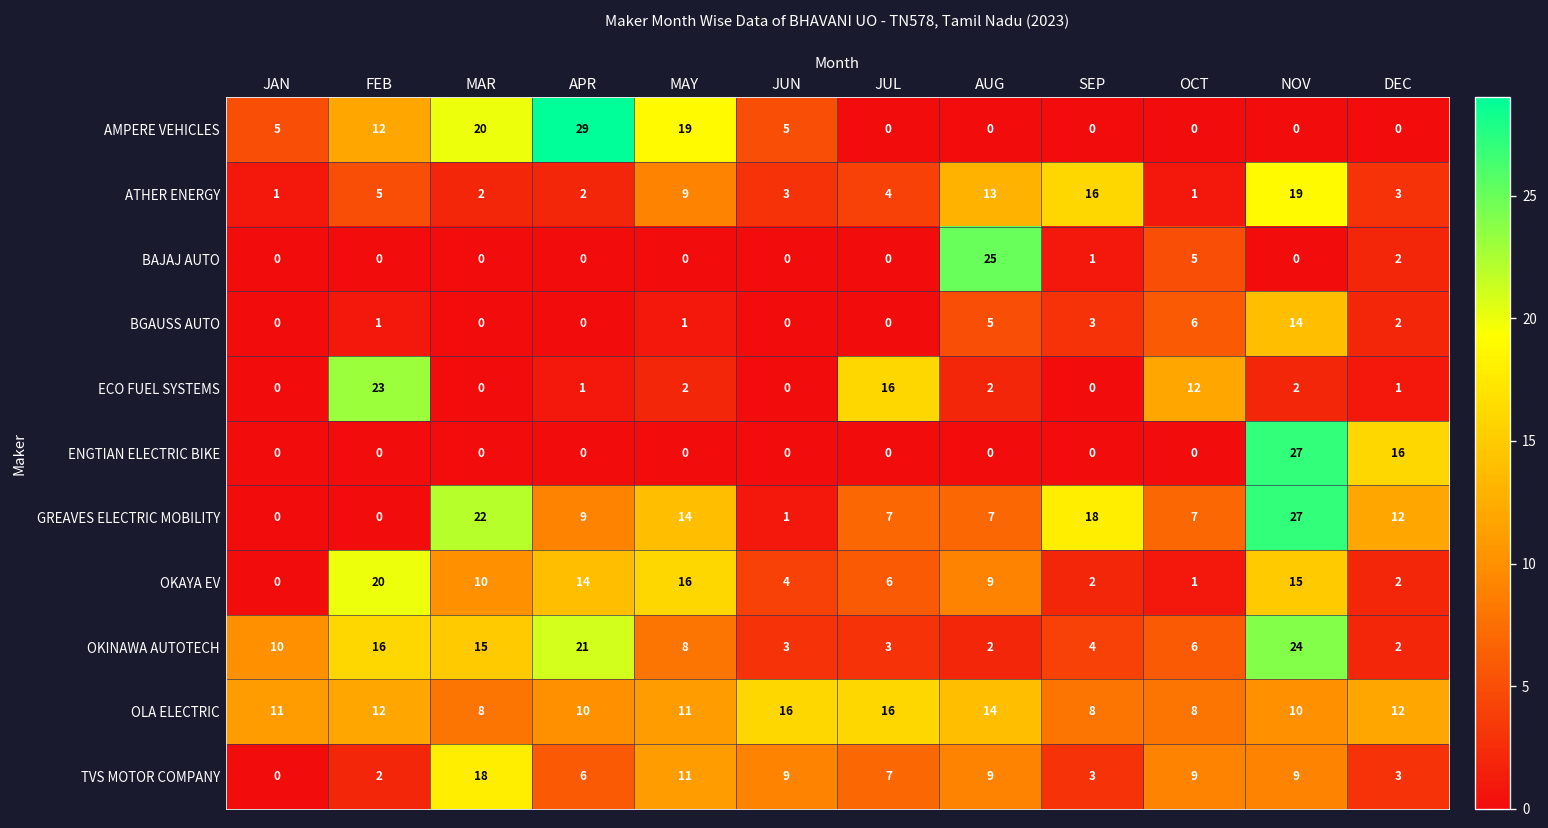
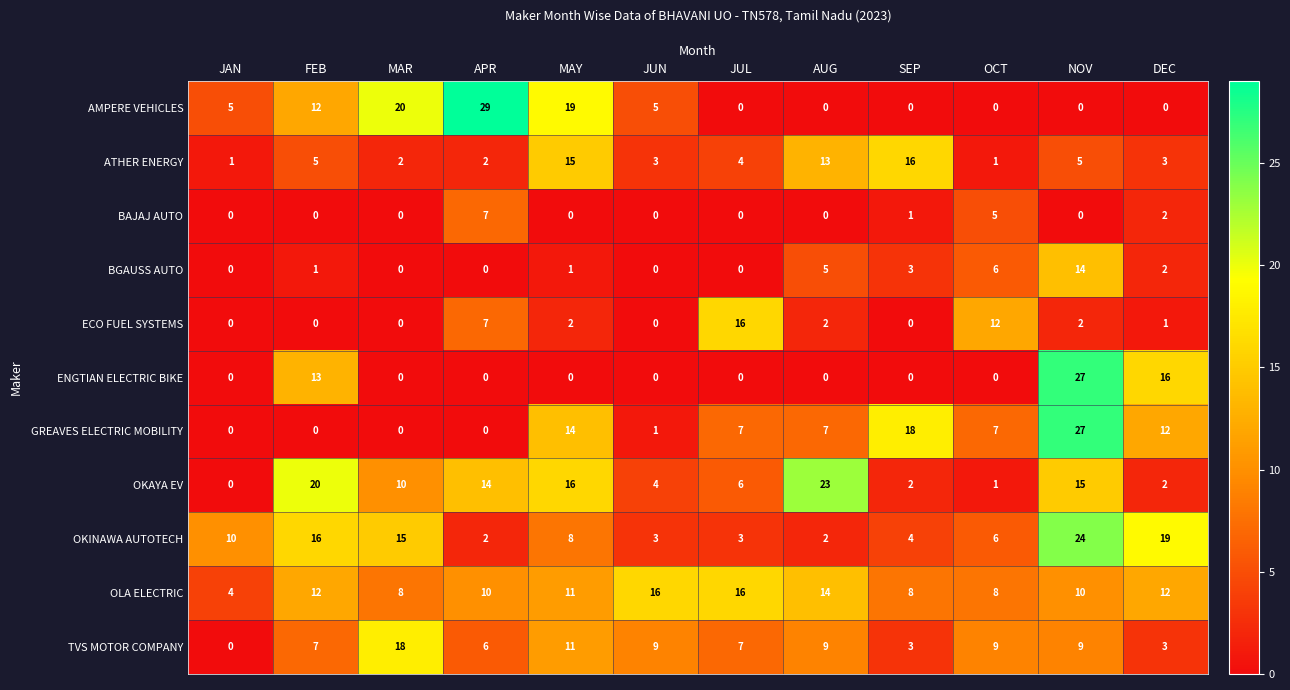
  {
    "AMPERE VEHICLES": {
      "JAN": 5,
      "FEB": 12,
      "MAR": 20,
      "APR": 29,
      "MAY": 19,
      "JUN": 5,
      "JUL": 0,
      "AUG": 0,
      "SEP": 0,
      "OCT": 0,
      "NOV": 0,
      "DEC": 0
    },
    "ATHER ENERGY": {
      "JAN": 1,
      "FEB": 5,
      "MAR": 2,
      "APR": 2,
-     "MAY": 9,
+     "MAY": 15,
      "JUN": 3,
      "JUL": 4,
      "AUG": 13,
      "SEP": 16,
      "OCT": 1,
-     "NOV": 19,
+     "NOV": 5,
      "DEC": 3
    },
    "BAJAJ AUTO": {
      "JAN": 0,
      "FEB": 0,
      "MAR": 0,
-     "APR": 0,
+     "APR": 7,
      "MAY": 0,
      "JUN": 0,
      "JUL": 0,
-     "AUG": 25,
+     "AUG": 0,
      "SEP": 1,
      "OCT": 5,
      "NOV": 0,
      "DEC": 2
    },
    "BGAUSS AUTO": {
      "JAN": 0,
      "FEB": 1,
      "MAR": 0,
      "APR": 0,
      "MAY": 1,
      "JUN": 0,
      "JUL": 0,
      "AUG": 5,
      "SEP": 3,
      "OCT": 6,
      "NOV": 14,
      "DEC": 2
    },
    "ECO FUEL SYSTEMS": {
      "JAN": 0,
-     "FEB": 23,
+     "FEB": 0,
      "MAR": 0,
-     "APR": 1,
+     "APR": 7,
      "MAY": 2,
      "JUN": 0,
      "JUL": 16,
      "AUG": 2,
      "SEP": 0,
      "OCT": 12,
      "NOV": 2,
      "DEC": 1
    },
    "ENGTIAN ELECTRIC BIKE": {
      "JAN": 0,
-     "FEB": 0,
+     "FEB": 13,
      "MAR": 0,
      "APR": 0,
      "MAY": 0,
      "JUN": 0,
      "JUL": 0,
      "AUG": 0,
      "SEP": 0,
      "OCT": 0,
      "NOV": 27,
      "DEC": 16
    },
    "GREAVES ELECTRIC MOBILITY": {
      "JAN": 0,
      "FEB": 0,
-     "MAR": 22,
-     "APR": 9,
+     "MAR": 0,
+     "APR": 0,
      "MAY": 14,
      "JUN": 1,
      "JUL": 7,
      "AUG": 7,
      "SEP": 18,
      "OCT": 7,
      "NOV": 27,
      "DEC": 12
    },
    "OKAYA EV": {
      "JAN": 0,
      "FEB": 20,
      "MAR": 10,
      "APR": 14,
      "MAY": 16,
      "JUN": 4,
      "JUL": 6,
-     "AUG": 9,
+     "AUG": 23,
      "SEP": 2,
      "OCT": 1,
      "NOV": 15,
      "DEC": 2
    },
    "OKINAWA AUTOTECH": {
      "JAN": 10,
      "FEB": 16,
      "MAR": 15,
-     "APR": 21,
+     "APR": 2,
      "MAY": 8,
      "JUN": 3,
      "JUL": 3,
      "AUG": 2,
      "SEP": 4,
      "OCT": 6,
      "NOV": 24,
-     "DEC": 2
+     "DEC": 19
    },
    "OLA ELECTRIC": {
-     "JAN": 11,
+     "JAN": 4,
      "FEB": 12,
      "MAR": 8,
      "APR": 10,
      "MAY": 11,
      "JUN": 16,
      "JUL": 16,
      "AUG": 14,
      "SEP": 8,
      "OCT": 8,
      "NOV": 10,
      "DEC": 12
    },
    "TVS MOTOR COMPANY": {
      "JAN": 0,
-     "FEB": 2,
+     "FEB": 7,
      "MAR": 18,
      "APR": 6,
      "MAY": 11,
      "JUN": 9,
      "JUL": 7,
      "AUG": 9,
      "SEP": 3,
      "OCT": 9,
      "NOV": 9,
      "DEC": 3
    }
  }
